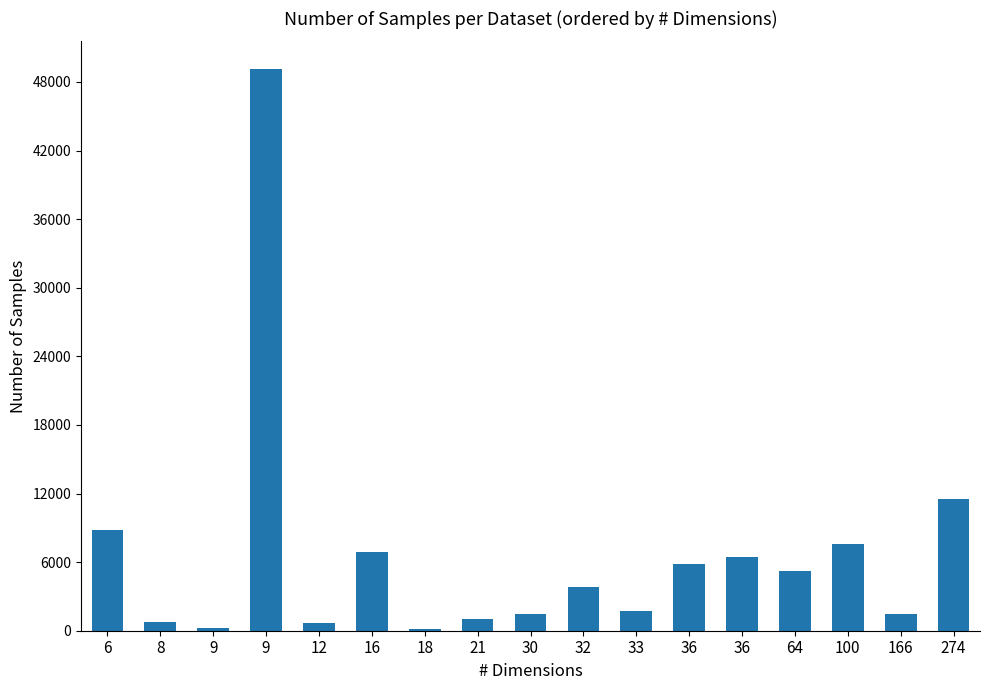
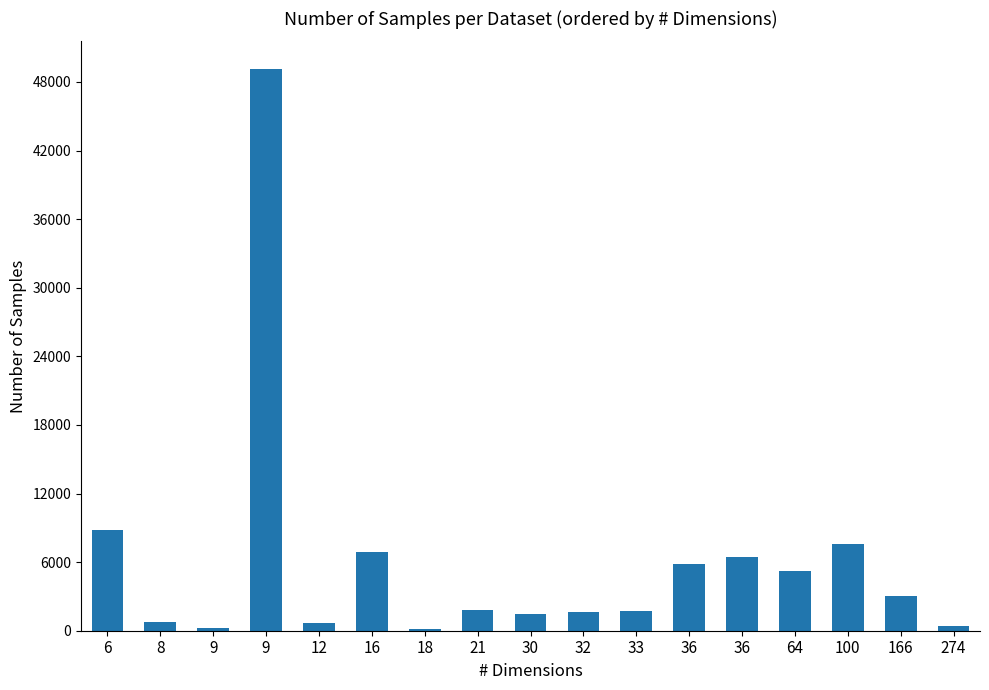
  {
    "6": 8800,
    "8": 800,
    "12": 600,
    "16": 6900,
-   "21": 1100,
+   "21": 1800,
    "30": 1500,
-   "32": 3800,
+   "32": 1600,
    "33": 1700,
    "64": 5200,
    "100": 7600,
-   "166": 1500,
-   "274": 11600
+   "166": 3100,
+   "274": 500
  }
